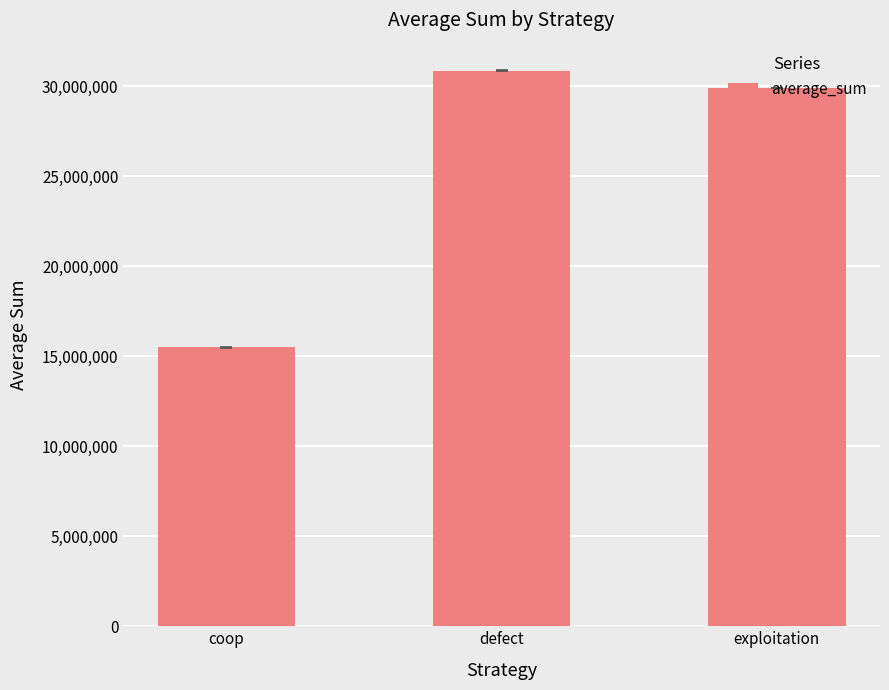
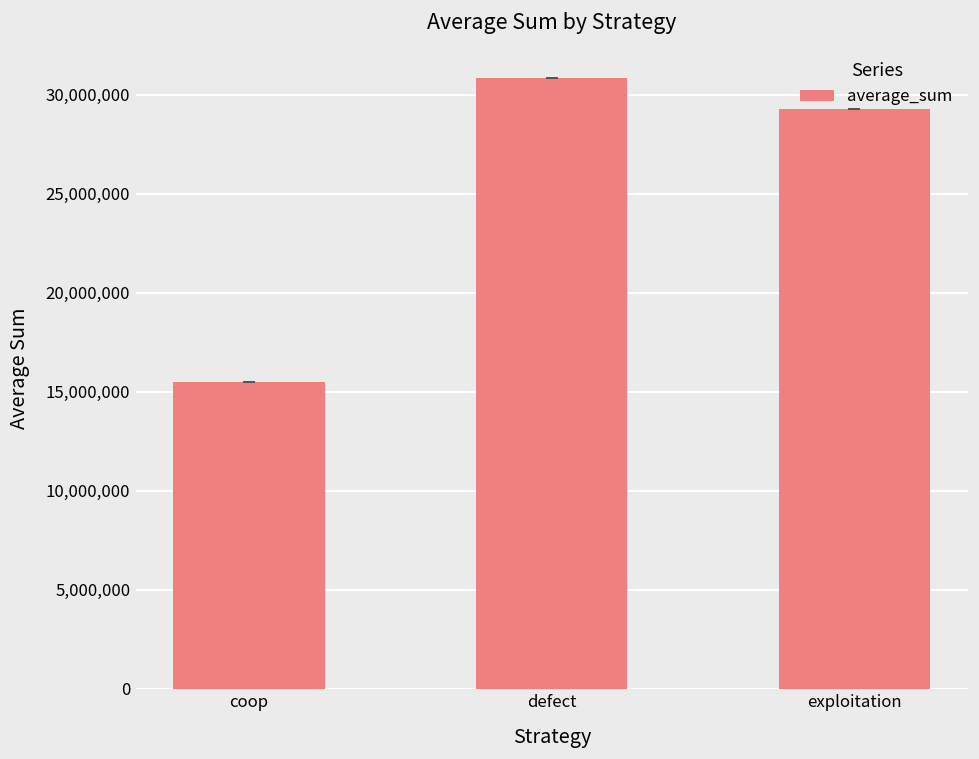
  {
    "average_sum": {
      "coop": "15,500,000",
      "defect": "30,900,000",
-     "exploitation": "29,900,000"
+     "exploitation": "29,300,000"
    }
  }
